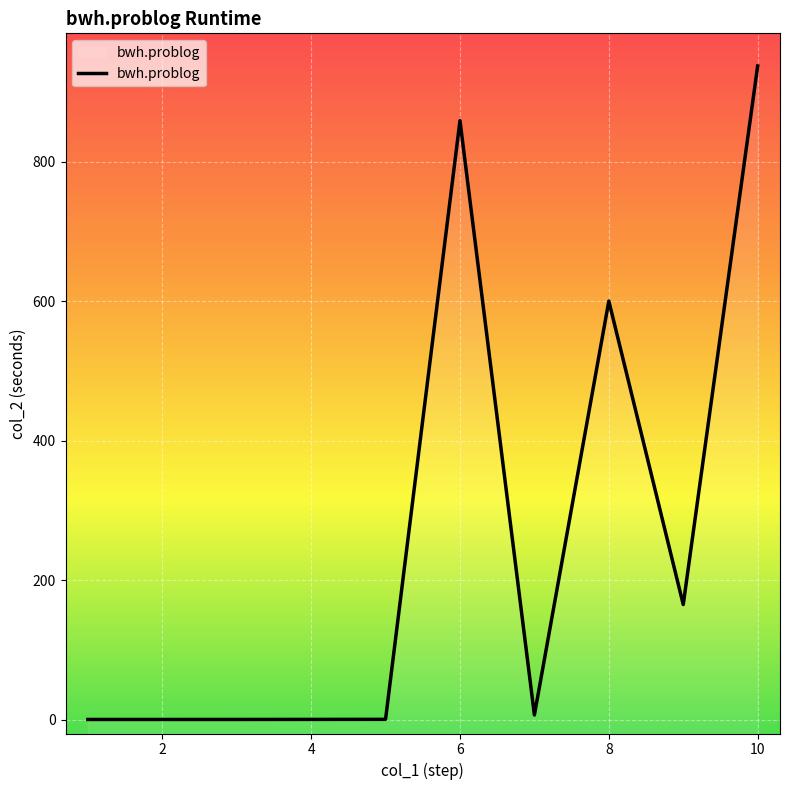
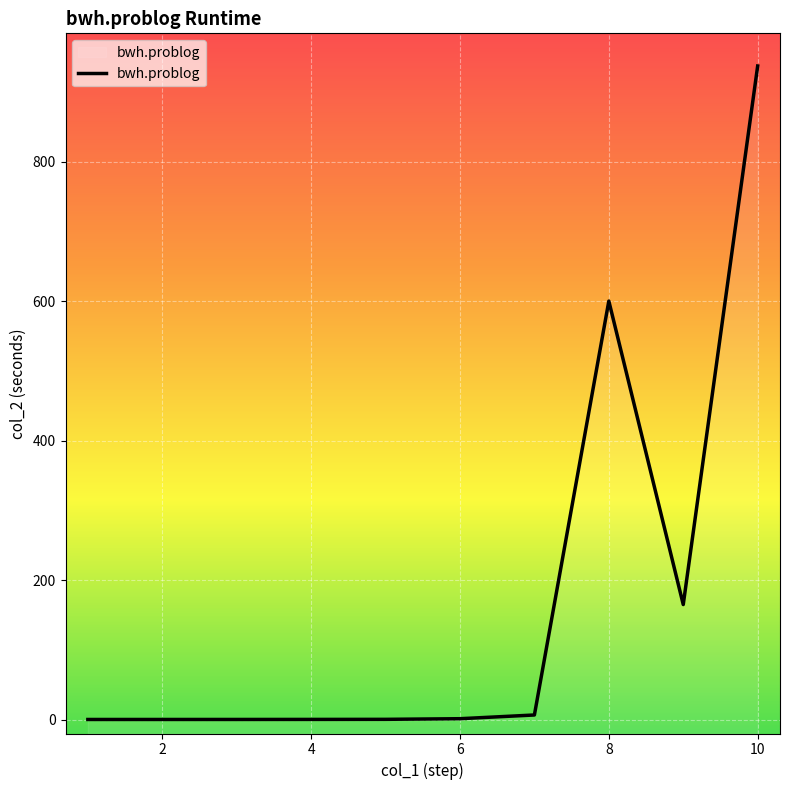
  {
    "2": 0,
    "4": 0,
-   "6": 860,
+   "6": 0,
    "8": 600,
    "10": 940
  }
